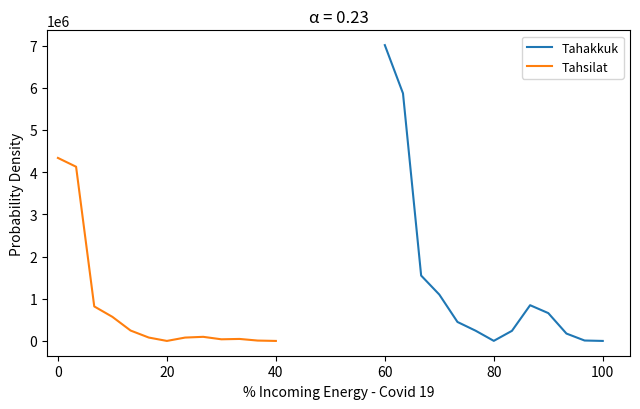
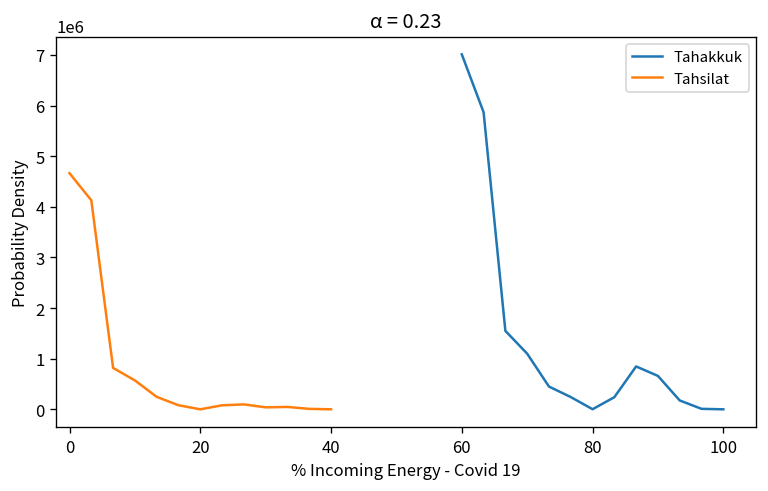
  {
    "Tahakkuk": {
      "60": 7000000,
      "80": 0,
      "100": 0
    },
    "Tahsilat": {
-     "0": 4300000,
+     "0": 4700000,
      "20": 0,
      "40": 0
    }
  }
